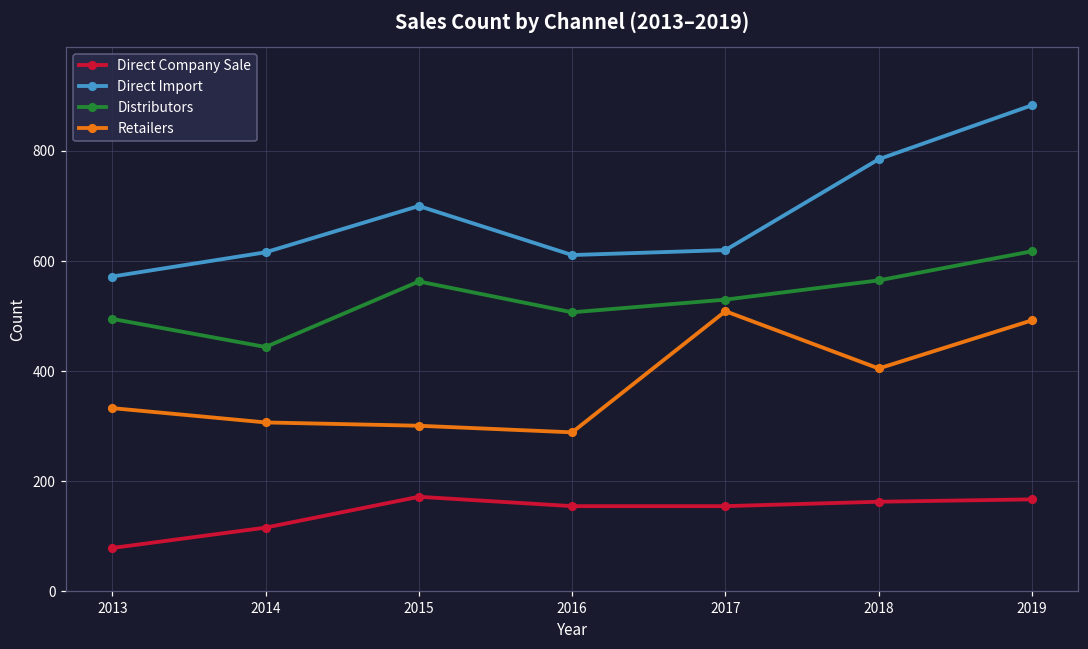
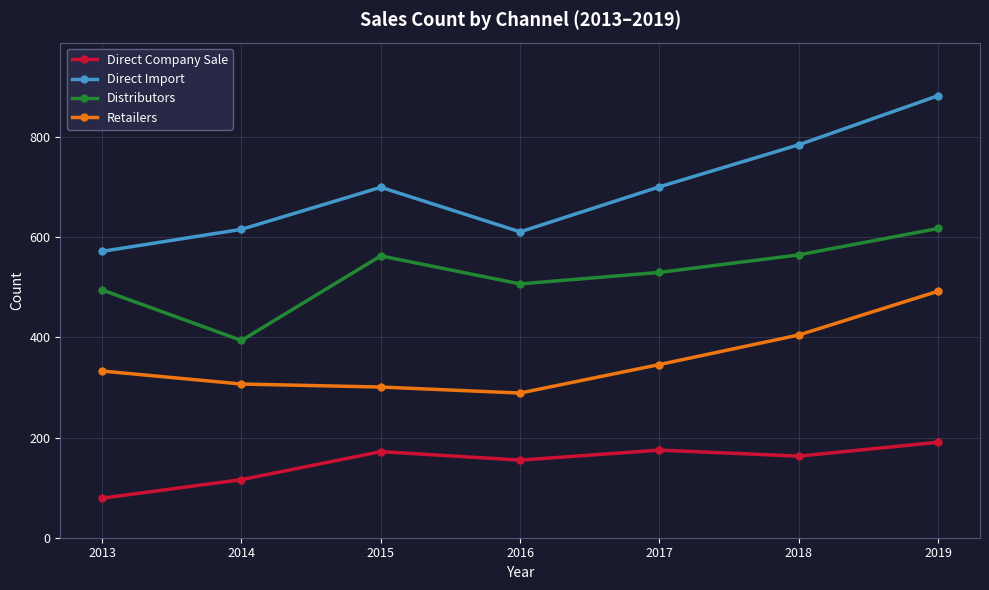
  {
    "Direct Company Sale": {
      "2013": 80,
      "2014": 120,
      "2015": 170,
      "2016": 160,
-     "2017": 160,
+     "2017": 180,
      "2018": 160,
-     "2019": 170
+     "2019": 190
    },
    "Direct Import": {
      "2013": 570,
      "2014": 620,
      "2015": 700,
      "2016": 610,
-     "2017": 620,
+     "2017": 700,
      "2018": 790,
      "2019": 880
    },
    "Distributors": {
      "2013": 500,
-     "2014": 440,
+     "2014": 390,
      "2015": 560,
      "2016": 510,
      "2017": 530,
      "2018": 570,
      "2019": 620
    },
    "Retailers": {
      "2013": 330,
      "2014": 310,
      "2015": 300,
      "2016": 290,
-     "2017": 510,
+     "2017": 350,
      "2018": 410,
      "2019": 490
    }
  }
